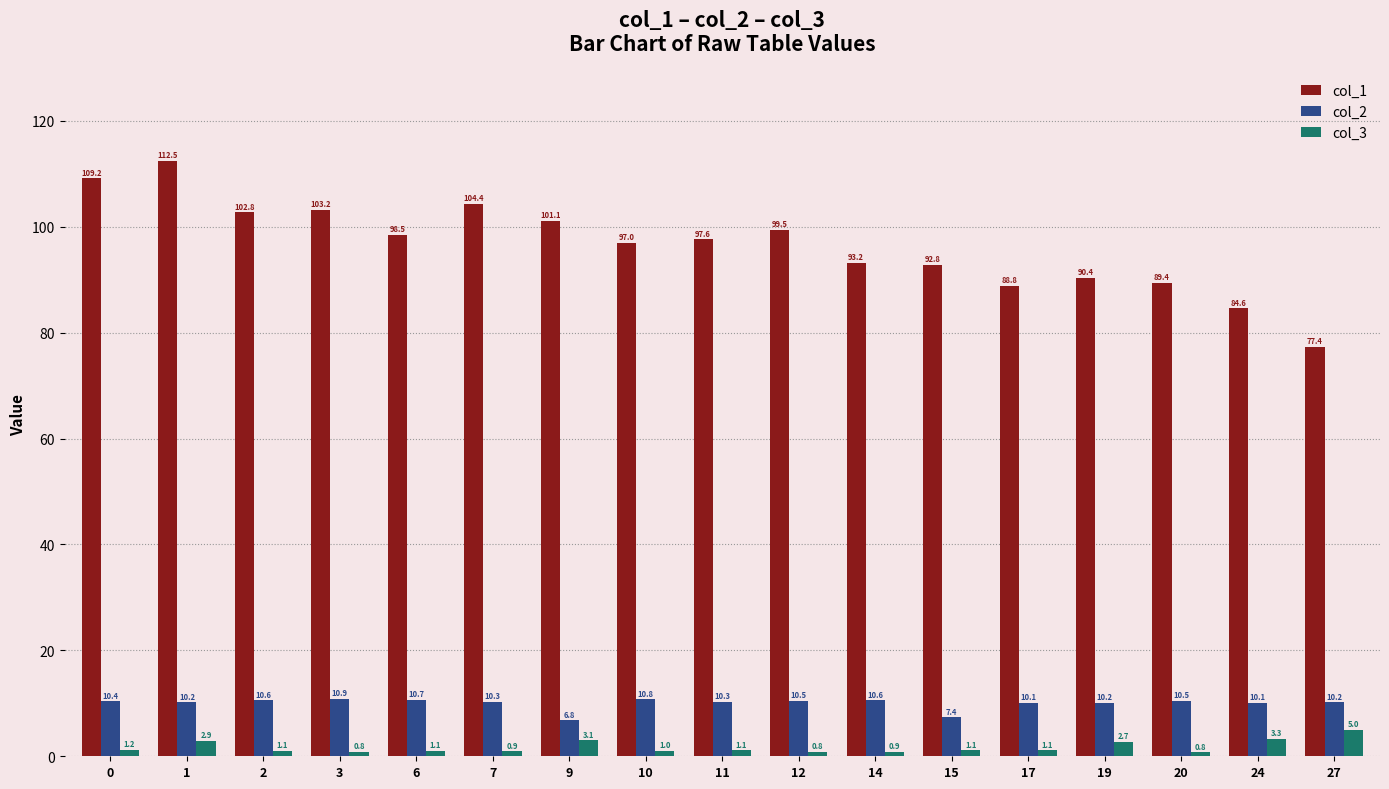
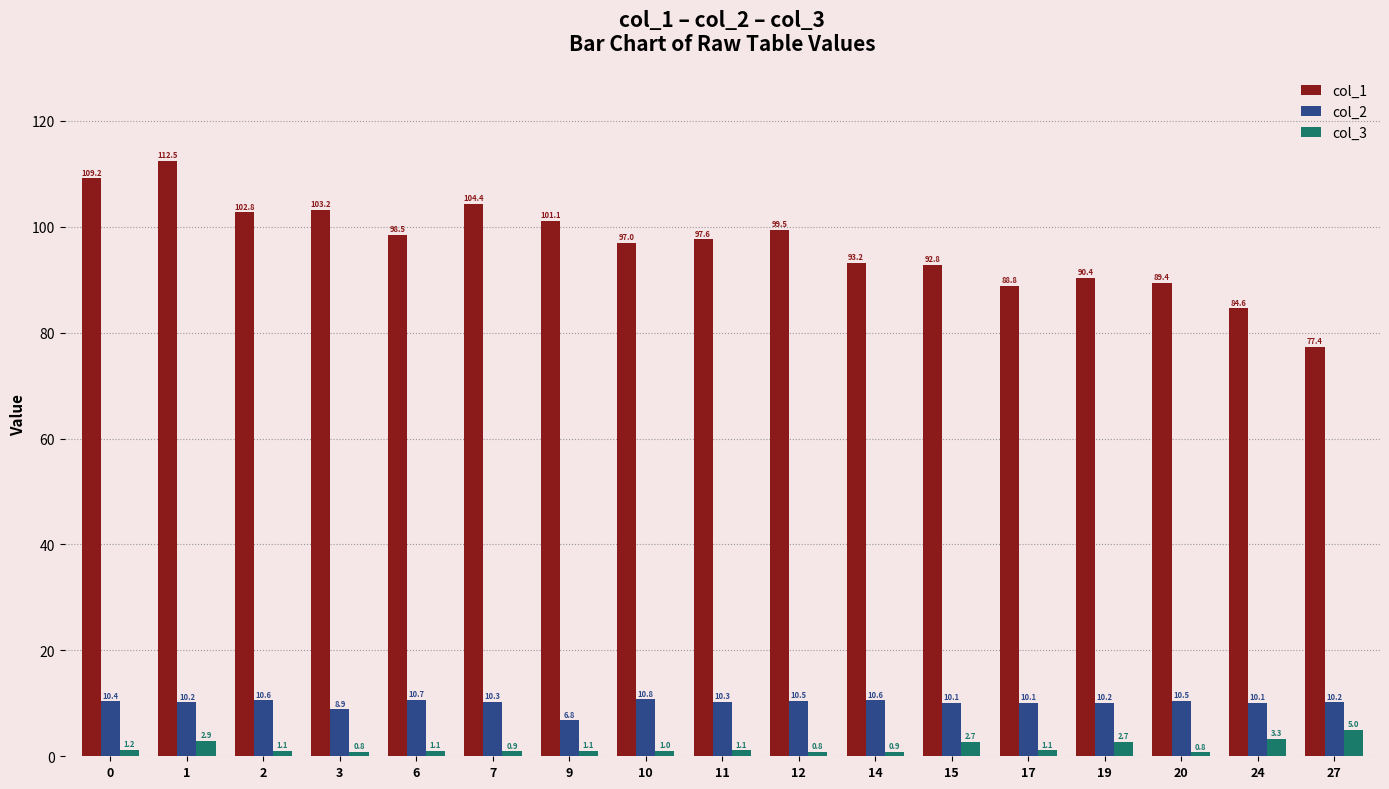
  {
    "col_1": {
      "0": 109.2,
      "1": 112.5,
      "2": 102.8,
      "3": 103.2,
      "6": 98.5,
      "7": 104.4,
      "9": 101.1,
      "10": 97.0,
      "11": 97.6,
      "12": 99.5,
      "14": 93.2,
      "15": 92.8,
      "17": 88.8,
      "19": 90.4,
      "20": 89.4,
      "24": 84.6,
      "27": 77.4
    },
    "col_2": {
      "0": 10.4,
      "1": 10.2,
      "2": 10.6,
-     "3": 10.9,
+     "3": 8.9,
      "6": 10.7,
      "7": 10.3,
      "9": 6.8,
      "10": 10.8,
      "11": 10.3,
      "12": 10.5,
      "14": 10.6,
-     "15": 7.4,
+     "15": 10.1,
      "17": 10.1,
      "19": 10.2,
      "20": 10.5,
      "24": 10.1,
      "27": 10.2
    },
    "col_3": {
      "0": 1.2,
      "1": 2.9,
      "2": 1.1,
      "3": 0.8,
      "6": 1.1,
      "7": 0.9,
-     "9": 3.1,
+     "9": 1.1,
      "10": 1.0,
      "11": 1.1,
      "12": 0.8,
      "14": 0.9,
-     "15": 1.1,
+     "15": 2.7,
      "17": 1.1,
      "19": 2.7,
      "20": 0.8,
      "24": 3.3,
      "27": 5.0
    }
  }
